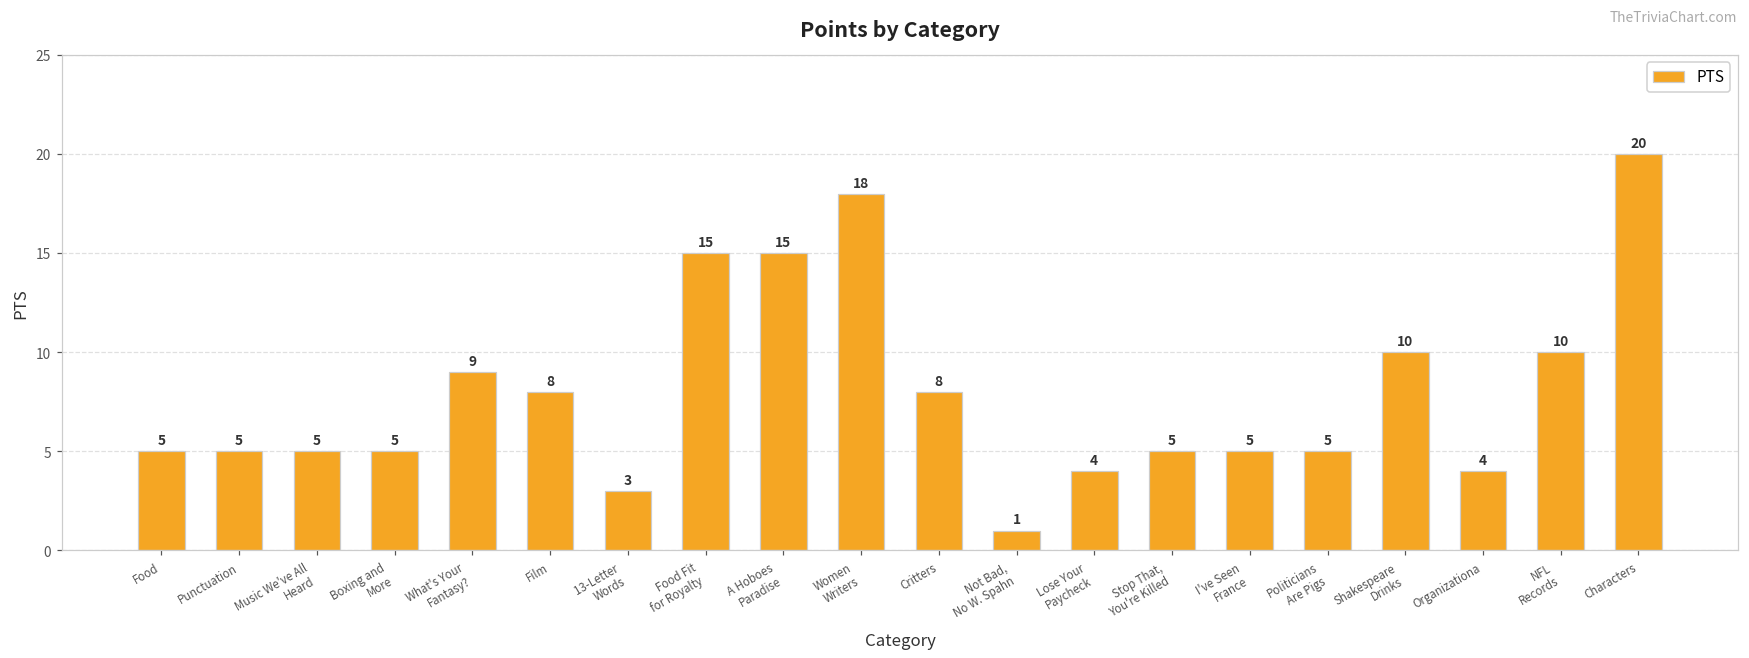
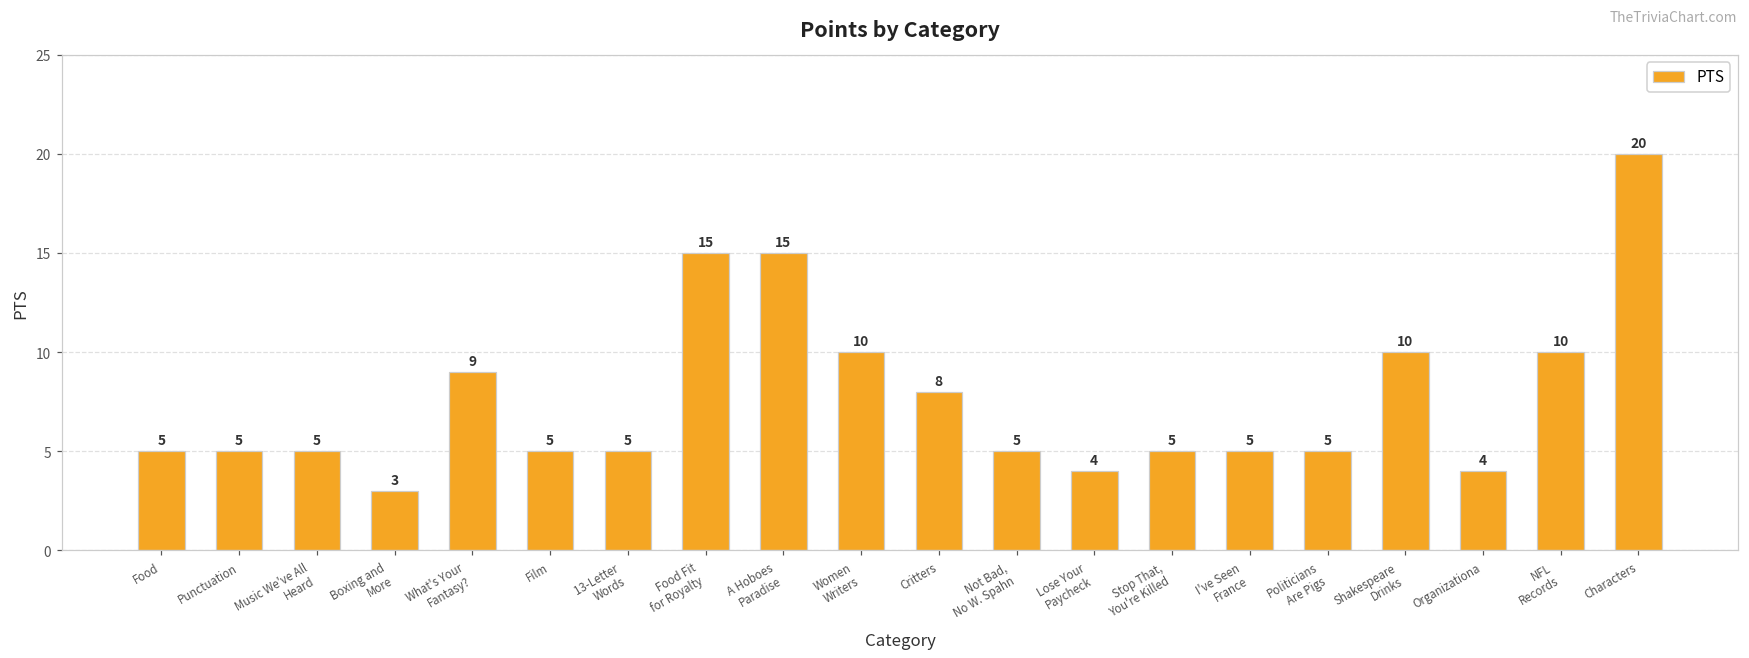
  {
    "Food": 5,
    "Punctuation": 5,
    "Music We've All Heard": 5,
-   "Boxing and More": 5,
+   "Boxing and More": 3,
    "What's Your Fantasy?": 9,
-   "Film": 8,
-   "13-Letter Words": 3,
+   "Film": 5,
+   "13-Letter Words": 5,
    "Food Fit for Royalty": 15,
    "A Hoboes Paradise": 15,
-   "Women Writers": 18,
+   "Women Writers": 10,
    "Critters": 8,
-   "Not Bad, No W. Spahn": 1,
+   "Not Bad, No W. Spahn": 5,
    "Lose Your Paycheck": 4,
    "Stop That, You're Killed": 5,
    "I've Seen France": 5,
    "Politicians Are Pigs": 5,
    "Shakespeare Drinks": 10,
    "Organizationa": 4,
    "NFL Records": 10,
    "Characters": 20
  }
